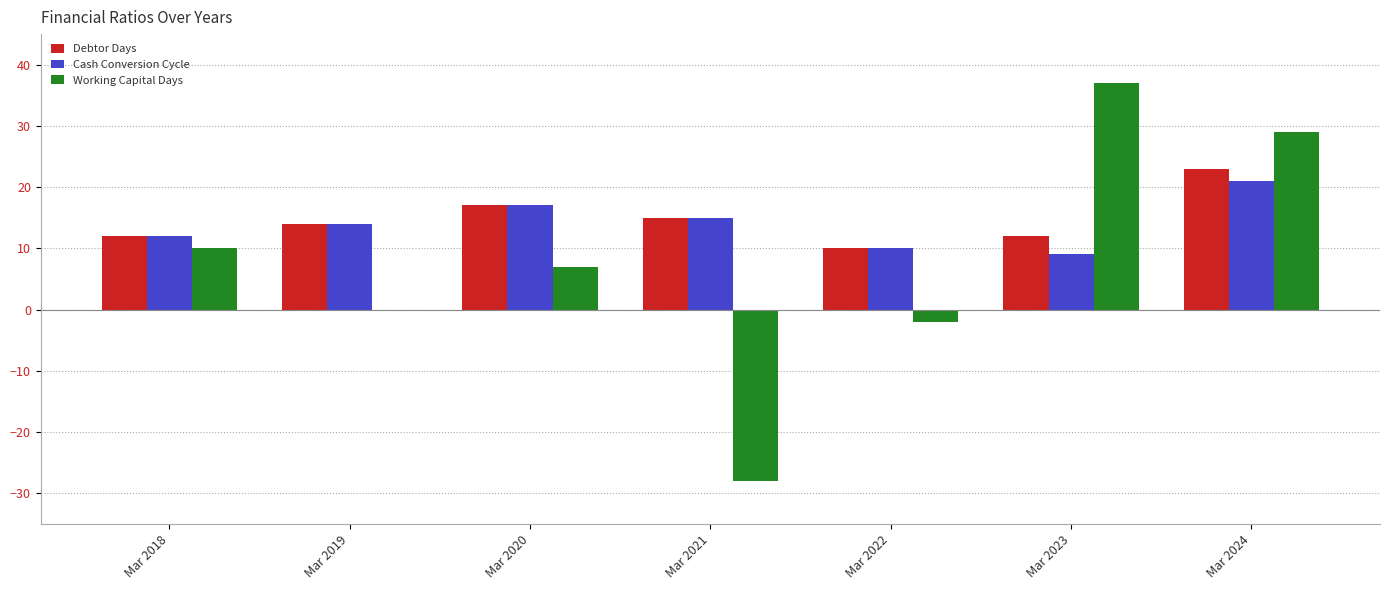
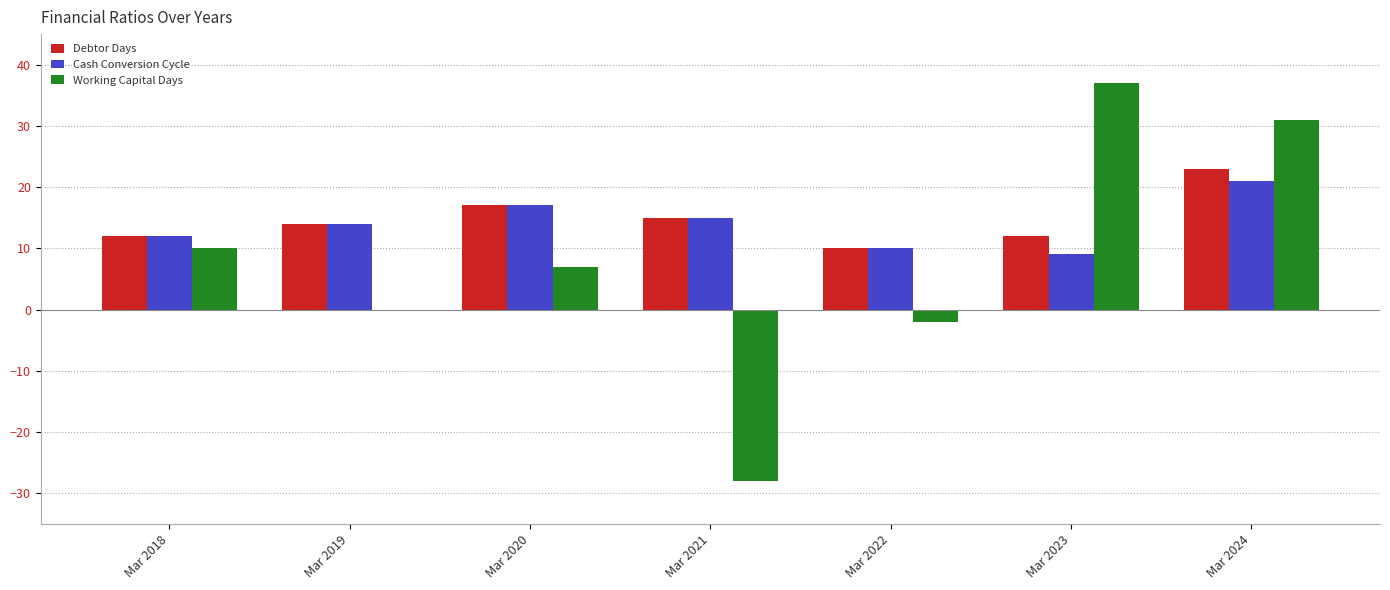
  {
    "Debtor Days": {
      "Mar 2018": 12,
      "Mar 2019": 14,
      "Mar 2020": 17,
      "Mar 2021": 15,
      "Mar 2022": 10,
      "Mar 2023": 12,
      "Mar 2024": 23
    },
    "Cash Conversion Cycle": {
      "Mar 2018": 12,
      "Mar 2019": 14,
      "Mar 2020": 17,
      "Mar 2021": 15,
      "Mar 2022": 10,
      "Mar 2023": 9,
      "Mar 2024": 21
    },
    "Working Capital Days": {
      "Mar 2018": 10,
      "Mar 2019": 0,
      "Mar 2020": 7,
      "Mar 2021": -28,
      "Mar 2022": -2,
      "Mar 2023": 37,
-     "Mar 2024": 29
+     "Mar 2024": 31
    }
  }
